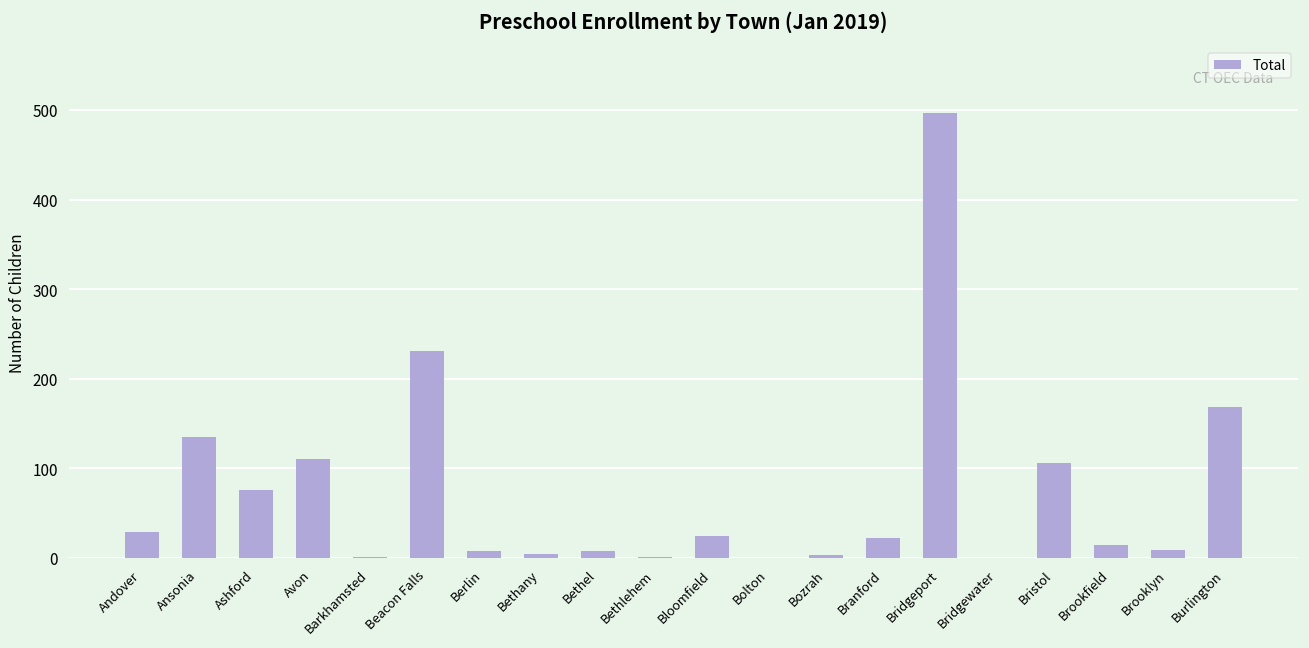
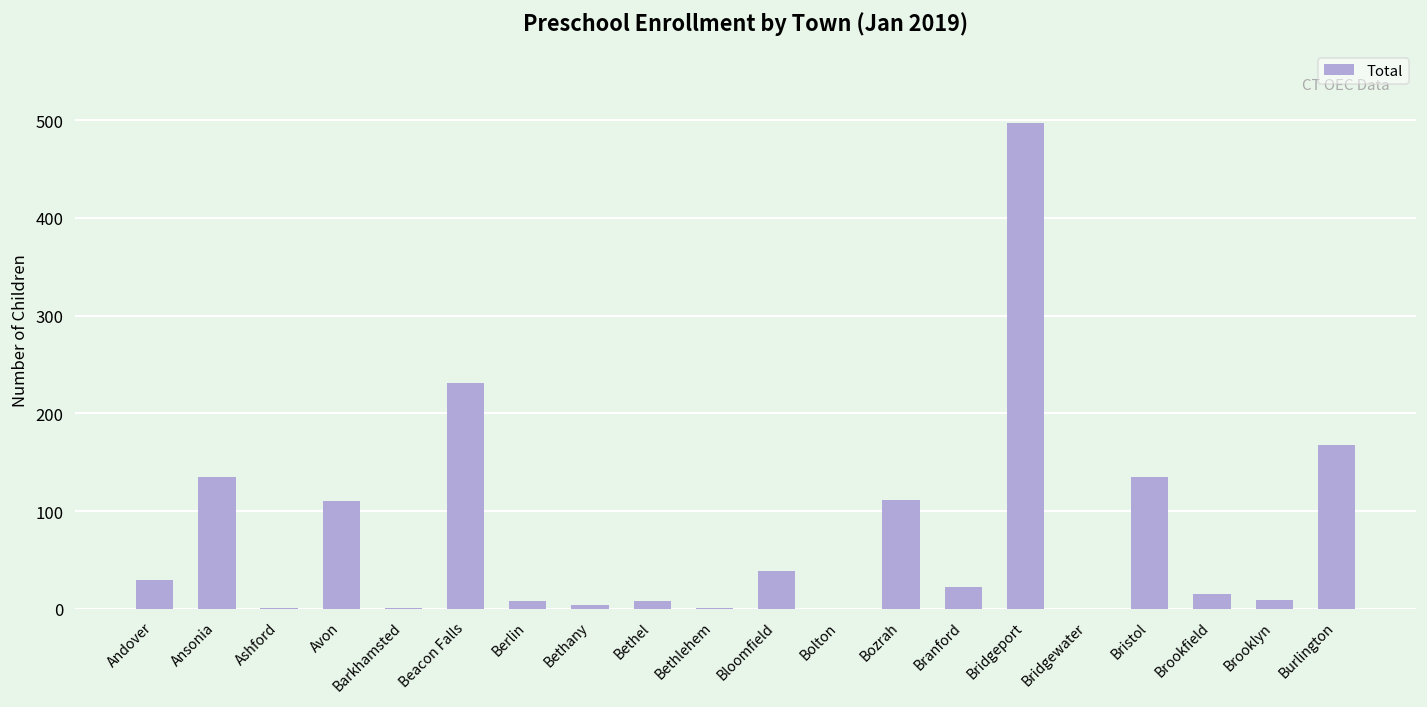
  {
    "Andover": 30,
    "Ansonia": 140,
-   "Ashford": 80,
+   "Ashford": 0,
    "Avon": 110,
    "Beacon Falls": 230,
    "Berlin": 10,
    "Bethany": 0,
    "Bethel": 10,
-   "Bloomfield": 30,
+   "Bloomfield": 40,
    "Bolton": 0,
-   "Bozrah": 0,
+   "Bozrah": 110,
    "Branford": 20,
    "Bridgeport": 500,
    "Bridgewater": 0,
-   "Bristol": 110,
+   "Bristol": 140,
    "Brookfield": 20,
    "Brooklyn": 10,
    "Burlington": 170
  }
